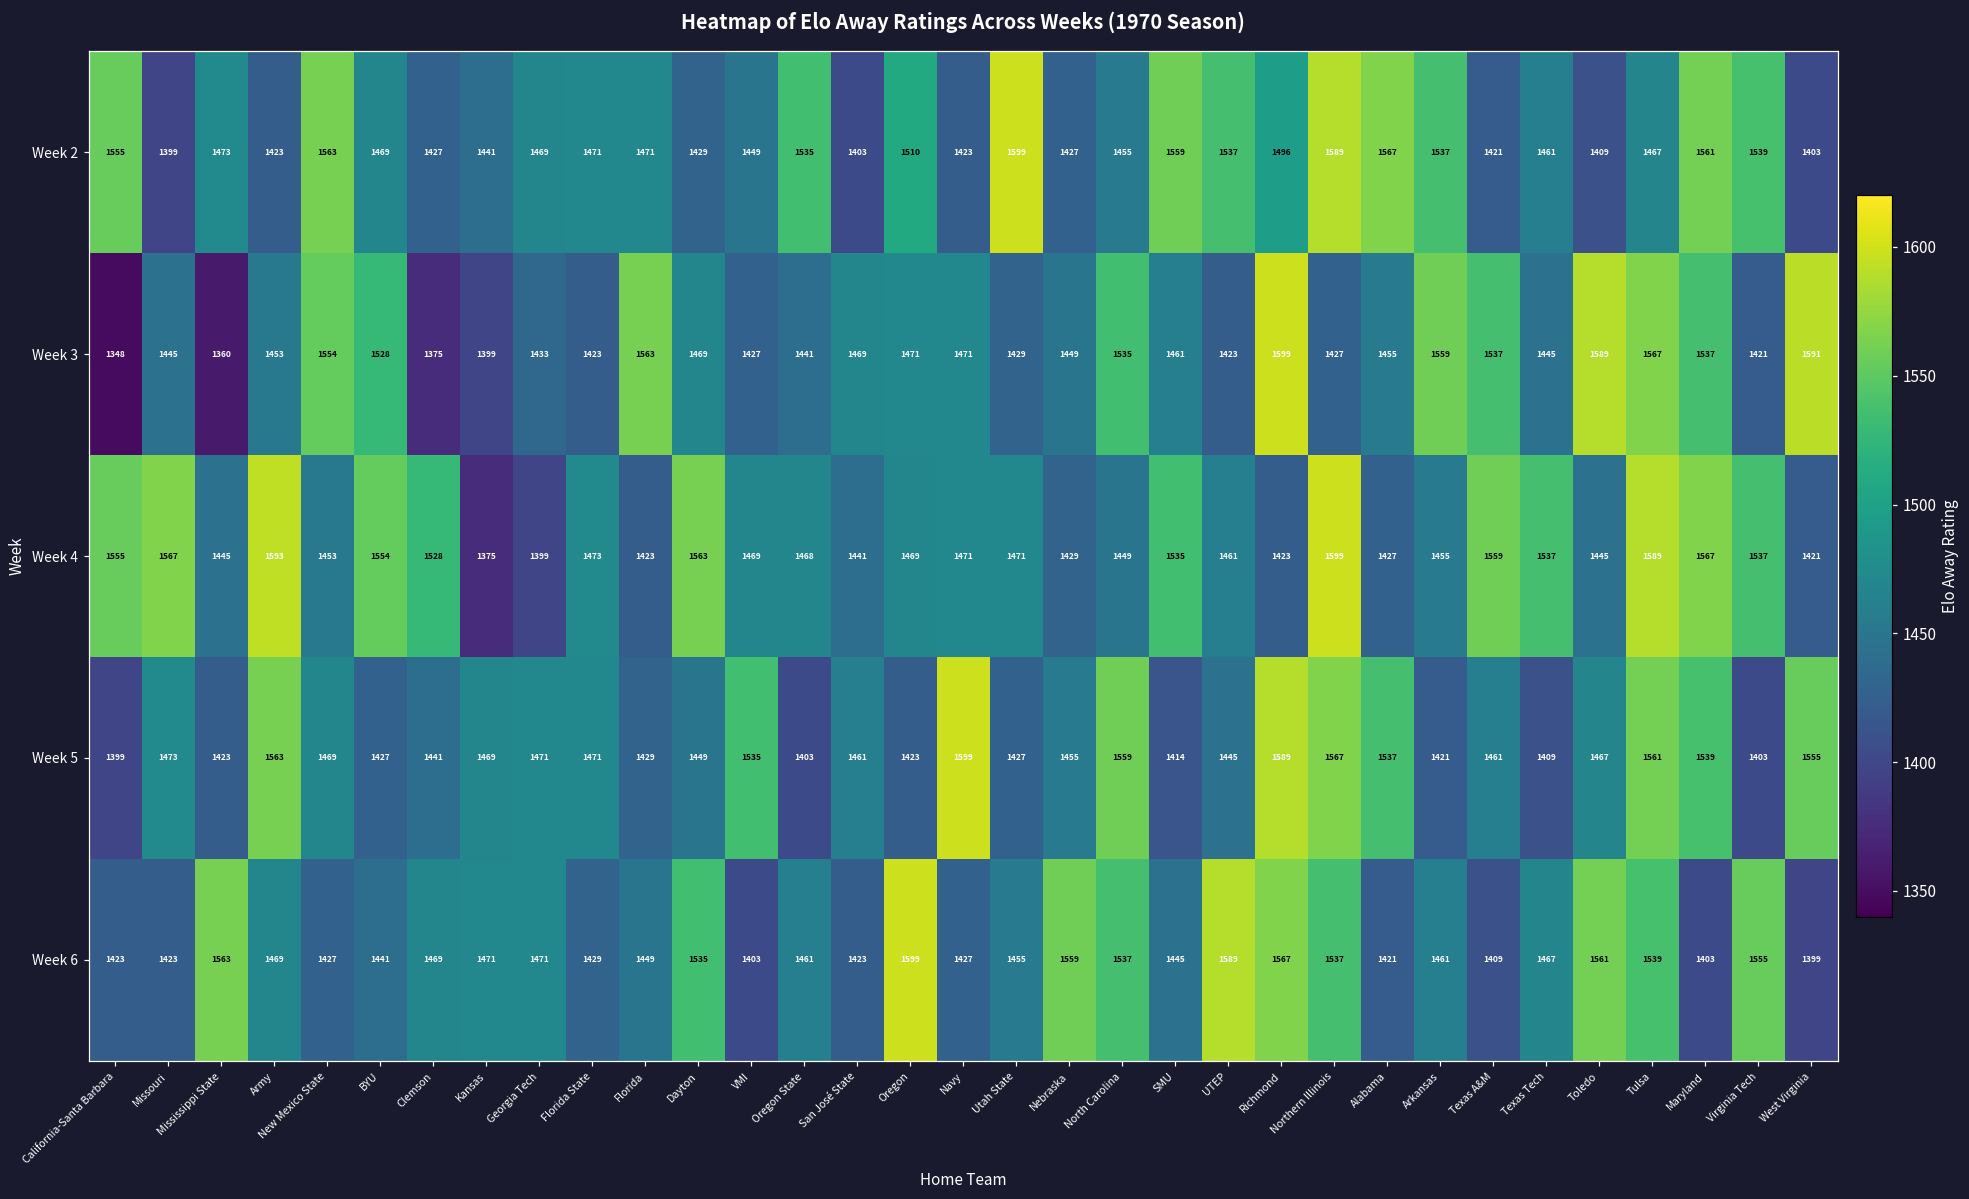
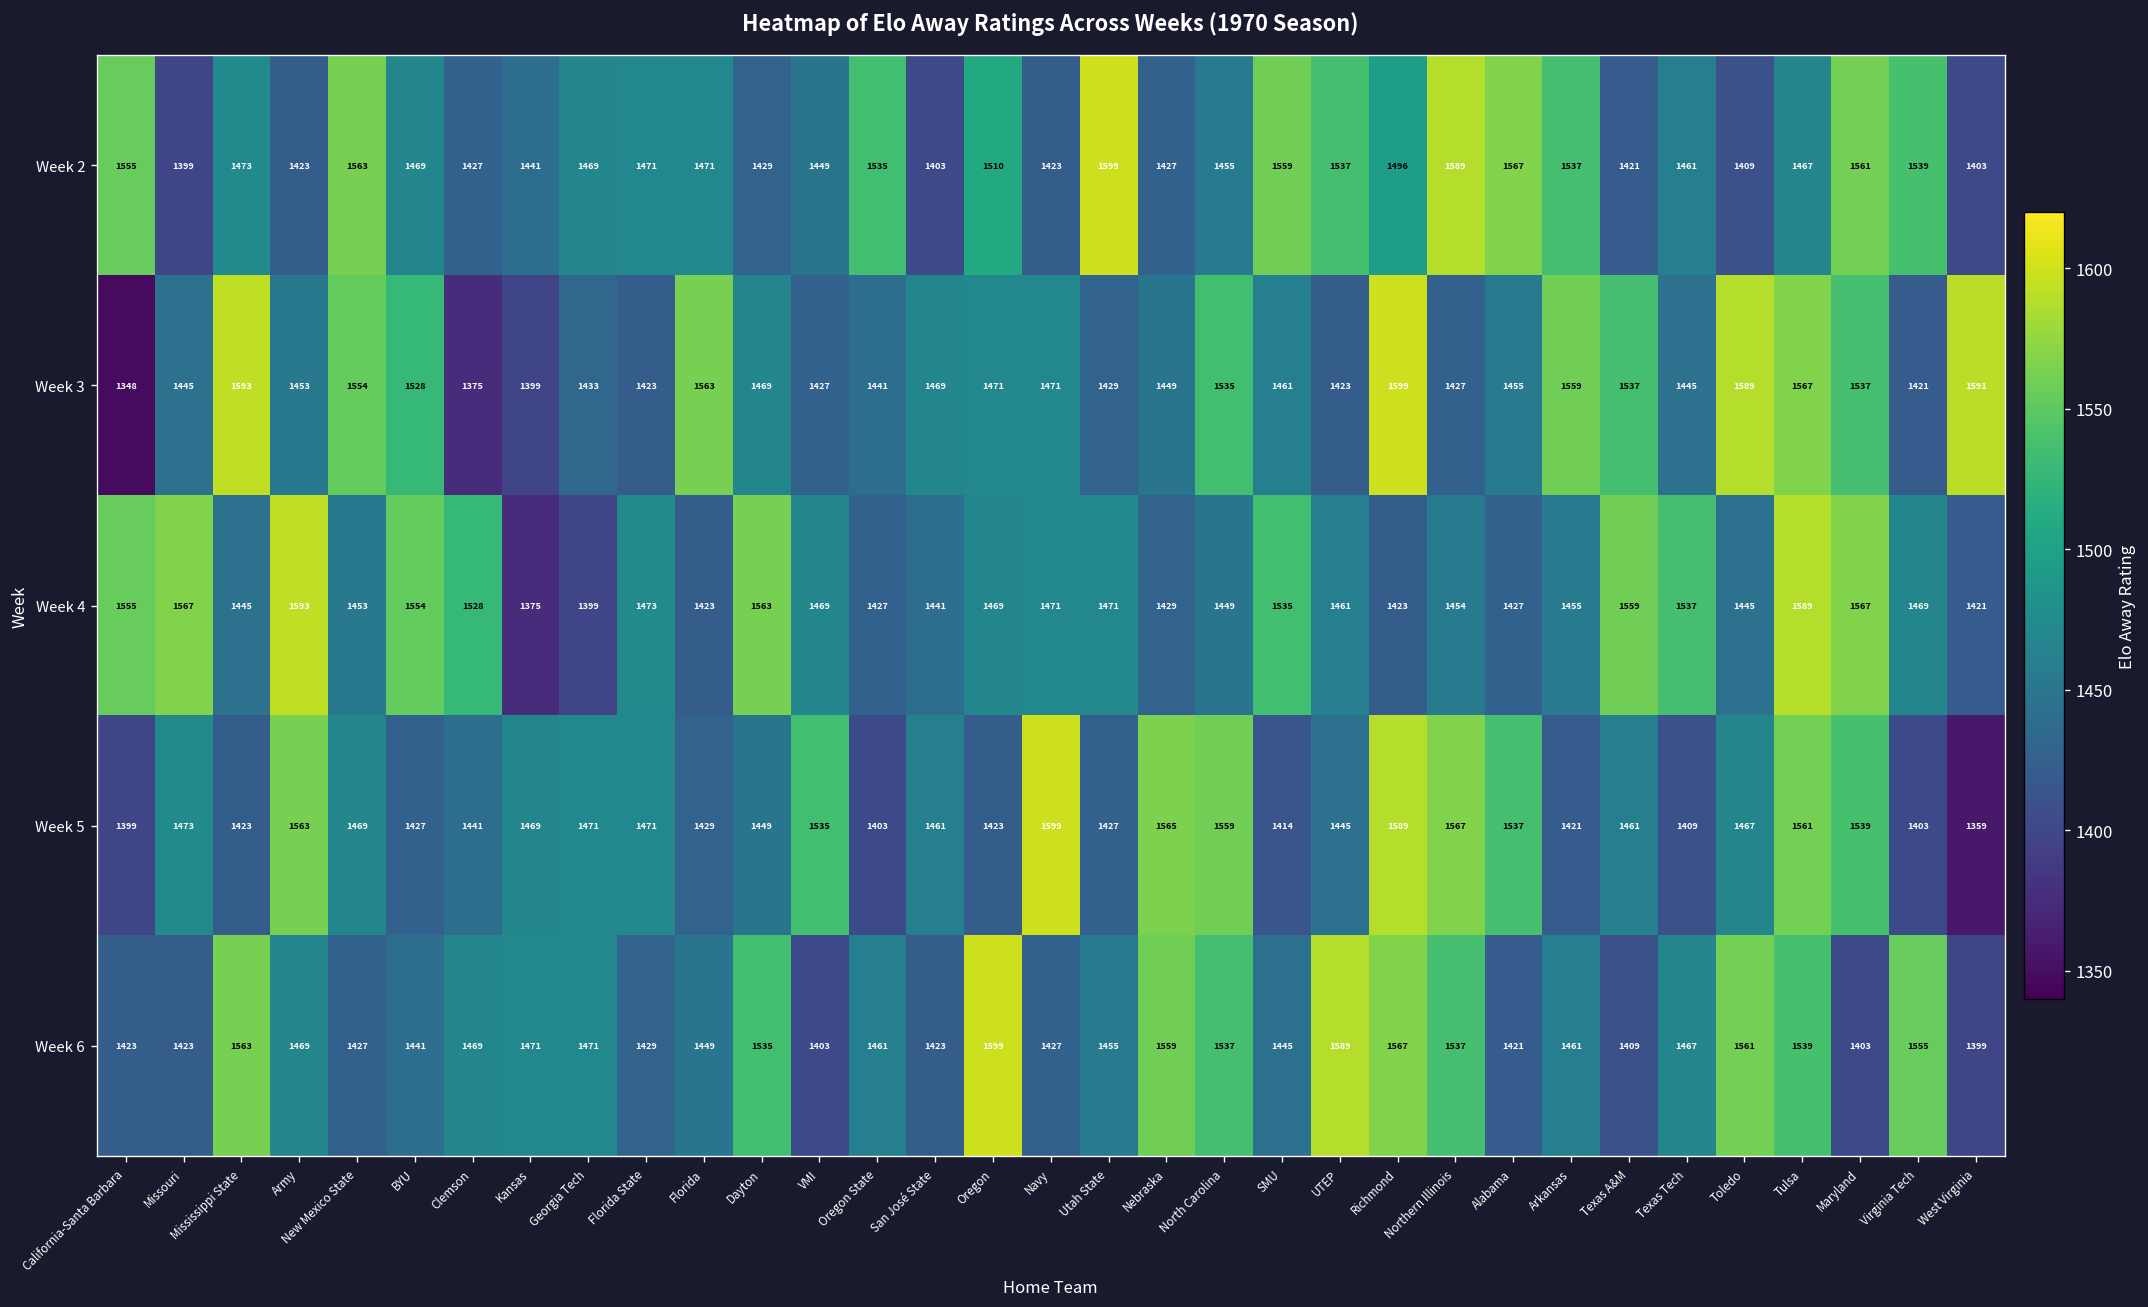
  {
    "Week 2": {
      "California-Santa Barbara": 1555,
      "Missouri": 1399,
      "Mississippi State": 1473,
      "Army": 1423,
      "New Mexico State": 1563,
      "BYU": 1469,
      "Clemson": 1427,
      "Kansas": 1441,
      "Georgia Tech": 1469,
      "Florida State": 1471,
      "Florida": 1471,
      "Dayton": 1429,
      "VMI": 1449,
      "Oregon State": 1535,
      "San José State": 1403,
      "Oregon": 1510,
      "Navy": 1423,
      "Utah State": 1599,
      "Nebraska": 1427,
      "North Carolina": 1455,
      "SMU": 1559,
      "UTEP": 1537,
      "Richmond": 1496,
      "Northern Illinois": 1589,
      "Alabama": 1567,
      "Arkansas": 1537,
      "Texas A&M": 1421,
      "Texas Tech": 1461,
      "Toledo": 1409,
      "Tulsa": 1467,
      "Maryland": 1561,
      "Virginia Tech": 1539,
      "West Virginia": 1403
    },
    "Week 3": {
      "California-Santa Barbara": 1348,
      "Missouri": 1445,
-     "Mississippi State": 1360,
+     "Mississippi State": 1593,
      "Army": 1453,
      "New Mexico State": 1554,
      "BYU": 1528,
      "Clemson": 1375,
      "Kansas": 1399,
      "Georgia Tech": 1433,
      "Florida State": 1423,
      "Florida": 1563,
      "Dayton": 1469,
      "VMI": 1427,
      "Oregon State": 1441,
      "San José State": 1469,
      "Oregon": 1471,
      "Navy": 1471,
      "Utah State": 1429,
      "Nebraska": 1449,
      "North Carolina": 1535,
      "SMU": 1461,
      "UTEP": 1423,
      "Richmond": 1599,
      "Northern Illinois": 1427,
      "Alabama": 1455,
      "Arkansas": 1559,
      "Texas A&M": 1537,
      "Texas Tech": 1445,
      "Toledo": 1589,
      "Tulsa": 1567,
      "Maryland": 1537,
      "Virginia Tech": 1421,
      "West Virginia": 1591
    },
    "Week 4": {
      "California-Santa Barbara": 1555,
      "Missouri": 1567,
      "Mississippi State": 1445,
      "Army": 1593,
      "New Mexico State": 1453,
      "BYU": 1554,
      "Clemson": 1528,
      "Kansas": 1375,
      "Georgia Tech": 1399,
      "Florida State": 1473,
      "Florida": 1423,
      "Dayton": 1563,
      "VMI": 1469,
-     "Oregon State": 1468,
+     "Oregon State": 1427,
      "San José State": 1441,
      "Oregon": 1469,
      "Navy": 1471,
      "Utah State": 1471,
      "Nebraska": 1429,
      "North Carolina": 1449,
      "SMU": 1535,
      "UTEP": 1461,
      "Richmond": 1423,
-     "Northern Illinois": 1599,
+     "Northern Illinois": 1454,
      "Alabama": 1427,
      "Arkansas": 1455,
      "Texas A&M": 1559,
      "Texas Tech": 1537,
      "Toledo": 1445,
      "Tulsa": 1589,
      "Maryland": 1567,
-     "Virginia Tech": 1537,
+     "Virginia Tech": 1469,
      "West Virginia": 1421
    },
    "Week 5": {
      "California-Santa Barbara": 1399,
      "Missouri": 1473,
      "Mississippi State": 1423,
      "Army": 1563,
      "New Mexico State": 1469,
      "BYU": 1427,
      "Clemson": 1441,
      "Kansas": 1469,
      "Georgia Tech": 1471,
      "Florida State": 1471,
      "Florida": 1429,
      "Dayton": 1449,
      "VMI": 1535,
      "Oregon State": 1403,
      "San José State": 1461,
      "Oregon": 1423,
      "Navy": 1599,
      "Utah State": 1427,
-     "Nebraska": 1455,
+     "Nebraska": 1565,
      "North Carolina": 1559,
      "SMU": 1414,
      "UTEP": 1445,
      "Richmond": 1589,
      "Northern Illinois": 1567,
      "Alabama": 1537,
      "Arkansas": 1421,
      "Texas A&M": 1461,
      "Texas Tech": 1409,
      "Toledo": 1467,
      "Tulsa": 1561,
      "Maryland": 1539,
      "Virginia Tech": 1403,
-     "West Virginia": 1555
+     "West Virginia": 1359
    },
    "Week 6": {
      "California-Santa Barbara": 1423,
      "Missouri": 1423,
      "Mississippi State": 1563,
      "Army": 1469,
      "New Mexico State": 1427,
      "BYU": 1441,
      "Clemson": 1469,
      "Kansas": 1471,
      "Georgia Tech": 1471,
      "Florida State": 1429,
      "Florida": 1449,
      "Dayton": 1535,
      "VMI": 1403,
      "Oregon State": 1461,
      "San José State": 1423,
      "Oregon": 1599,
      "Navy": 1427,
      "Utah State": 1455,
      "Nebraska": 1559,
      "North Carolina": 1537,
      "SMU": 1445,
      "UTEP": 1589,
      "Richmond": 1567,
      "Northern Illinois": 1537,
      "Alabama": 1421,
      "Arkansas": 1461,
      "Texas A&M": 1409,
      "Texas Tech": 1467,
      "Toledo": 1561,
      "Tulsa": 1539,
      "Maryland": 1403,
      "Virginia Tech": 1555,
      "West Virginia": 1399
    }
  }
